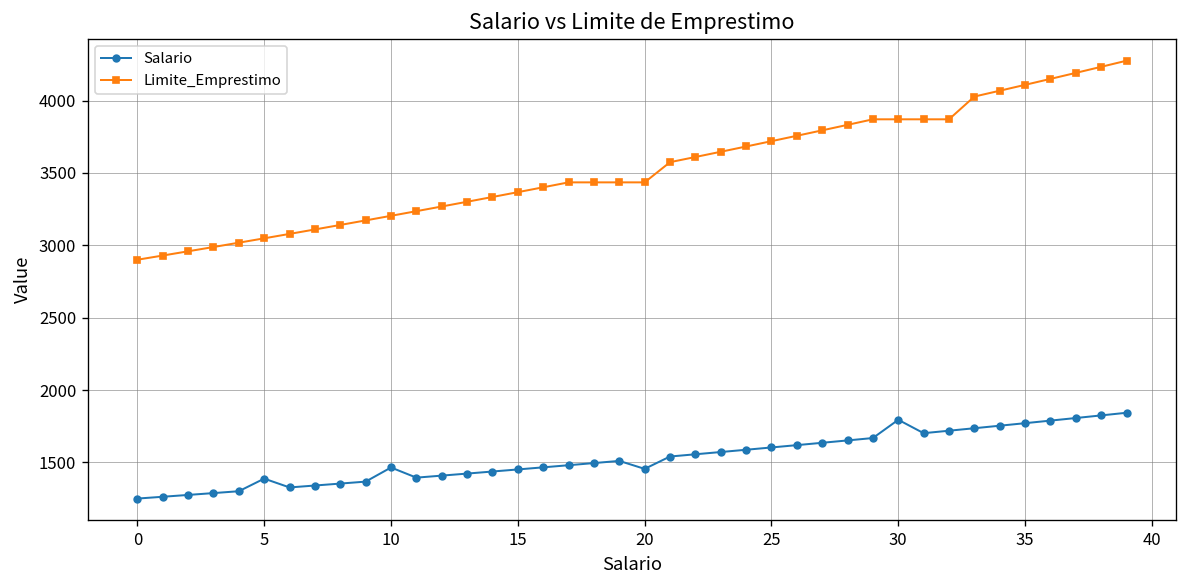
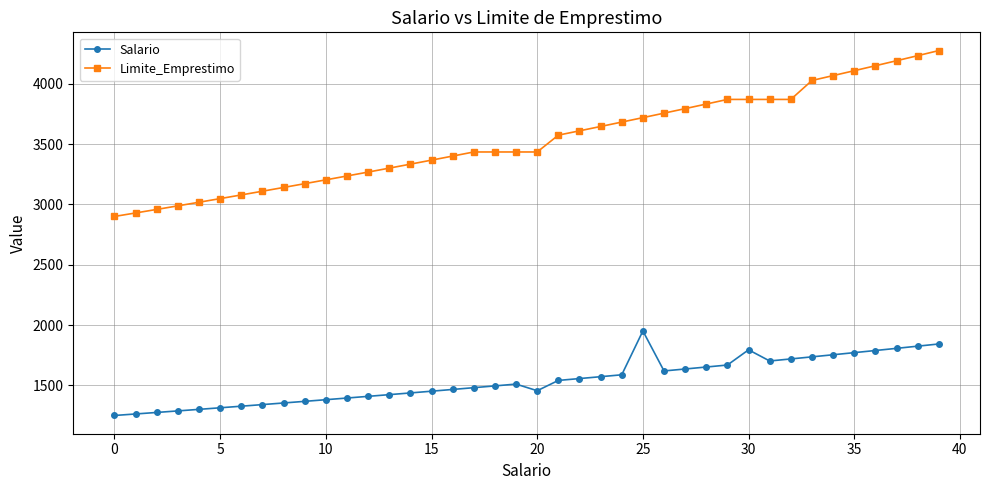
  {
    "Salario": {
      "0": 1250,
-     "5": 1390,
-     "10": 1460,
+     "5": 1310,
+     "10": 1380,
      "15": 1450,
      "20": 1460,
-     "25": 1600,
+     "25": 1950,
      "30": 1790,
      "35": 1770
    },
    "Limite_Emprestimo": {
      "0": 2900,
      "5": 3050,
      "10": 3200,
      "15": 3370,
      "20": 3430,
      "25": 3720,
      "30": 3870,
      "35": 4110
    }
  }
